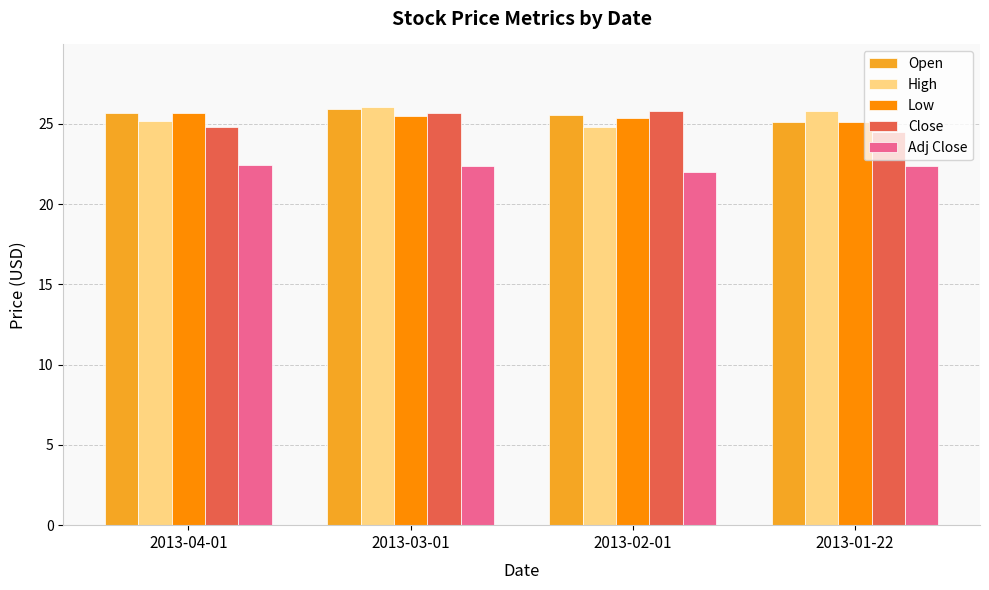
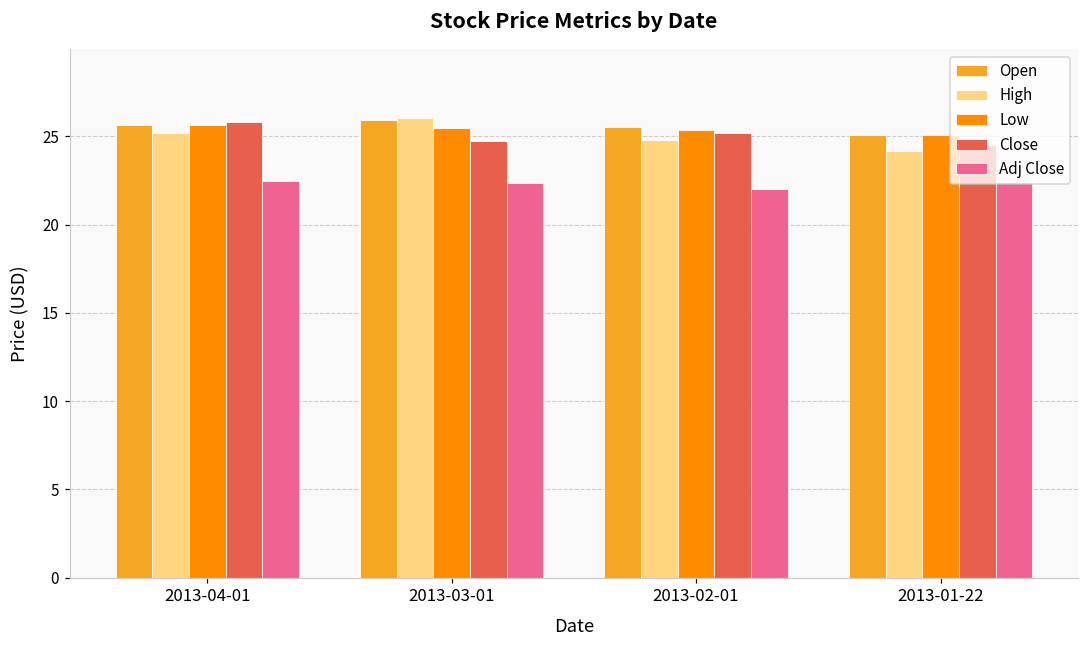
  {
    "High": {
      "2013-04-01": 25.2,
      "2013-03-01": 26.0,
      "2013-02-01": 24.8,
-     "2013-01-22": 25.8
+     "2013-01-22": 24.2
    },
    "Close": {
-     "2013-04-01": 24.8,
-     "2013-03-01": 25.7,
-     "2013-02-01": 25.8
+     "2013-04-01": 25.8,
+     "2013-03-01": 24.7,
+     "2013-02-01": 25.2
    },
    "Adj Close": {
      "2013-04-01": 22.5,
      "2013-03-01": 22.4,
      "2013-02-01": 22.0,
      "2013-01-22": 22.4
    }
  }
